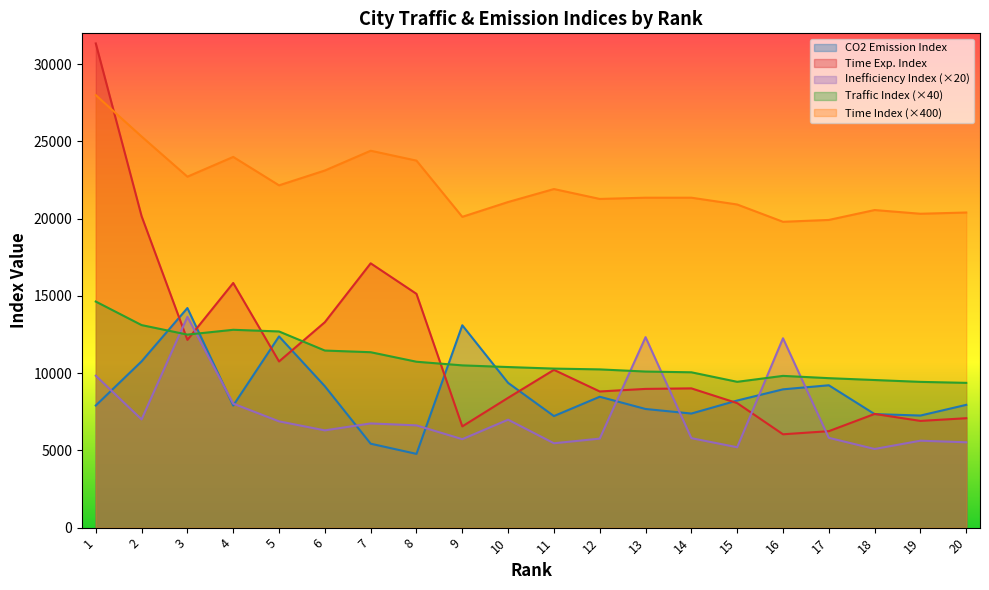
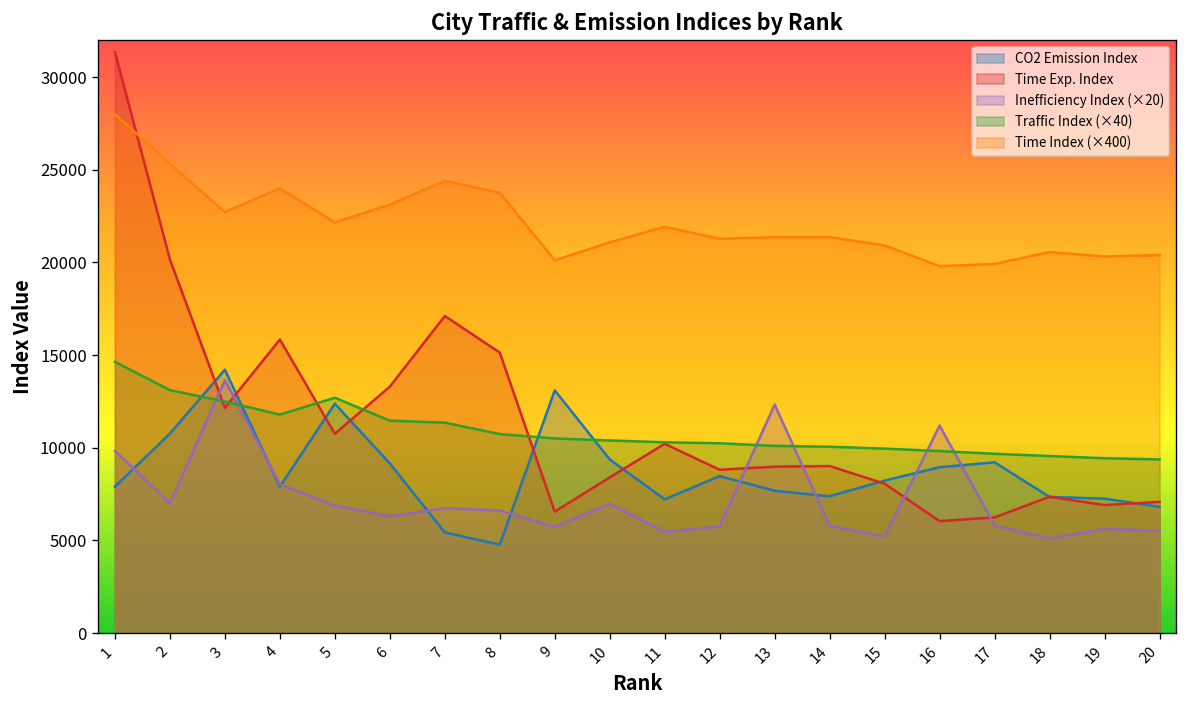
  {
    "CO2 Emission Index": {
      "1": 7900,
      "2": 10800,
      "3": 14200,
      "5": 12400,
      "6": 9200,
      "7": 5400,
      "8": 4800,
      "9": 13100,
      "10": 9400,
      "11": 7200,
      "12": 8500,
      "13": 7700,
      "14": 7400,
      "15": 8200,
      "16": 9000,
      "17": 9200,
      "19": 7300,
-     "20": 7900
+     "20": 6800
    },
    "Inefficiency Index (×20)": {
      "1": 9800,
      "2": 7000,
      "3": 13600,
      "5": 6900,
      "6": 6300,
      "7": 6700,
      "8": 6600,
      "9": 5700,
      "10": 7000,
      "11": 5500,
      "12": 5800,
      "13": 12300,
      "14": 5800,
      "15": 5200,
-     "16": 12300,
+     "16": 11200,
      "17": 5800,
      "18": 5100,
      "19": 5600,
      "20": 5500
    },
    "Traffic Index (×40)": {
      "1": 14600,
      "2": 13100,
      "3": 12500,
-     "4": 12800,
+     "4": 11800,
      "5": 12700,
      "6": 11500,
      "7": 11400,
      "8": 10700,
      "9": 10500,
      "10": 10400,
      "12": 10200,
      "13": 10100,
      "14": 10100,
-     "15": 9400,
+     "15": 10000,
      "16": 9800,
      "17": 9700,
      "18": 9600,
      "19": 9400,
      "20": 9400
    }
  }
